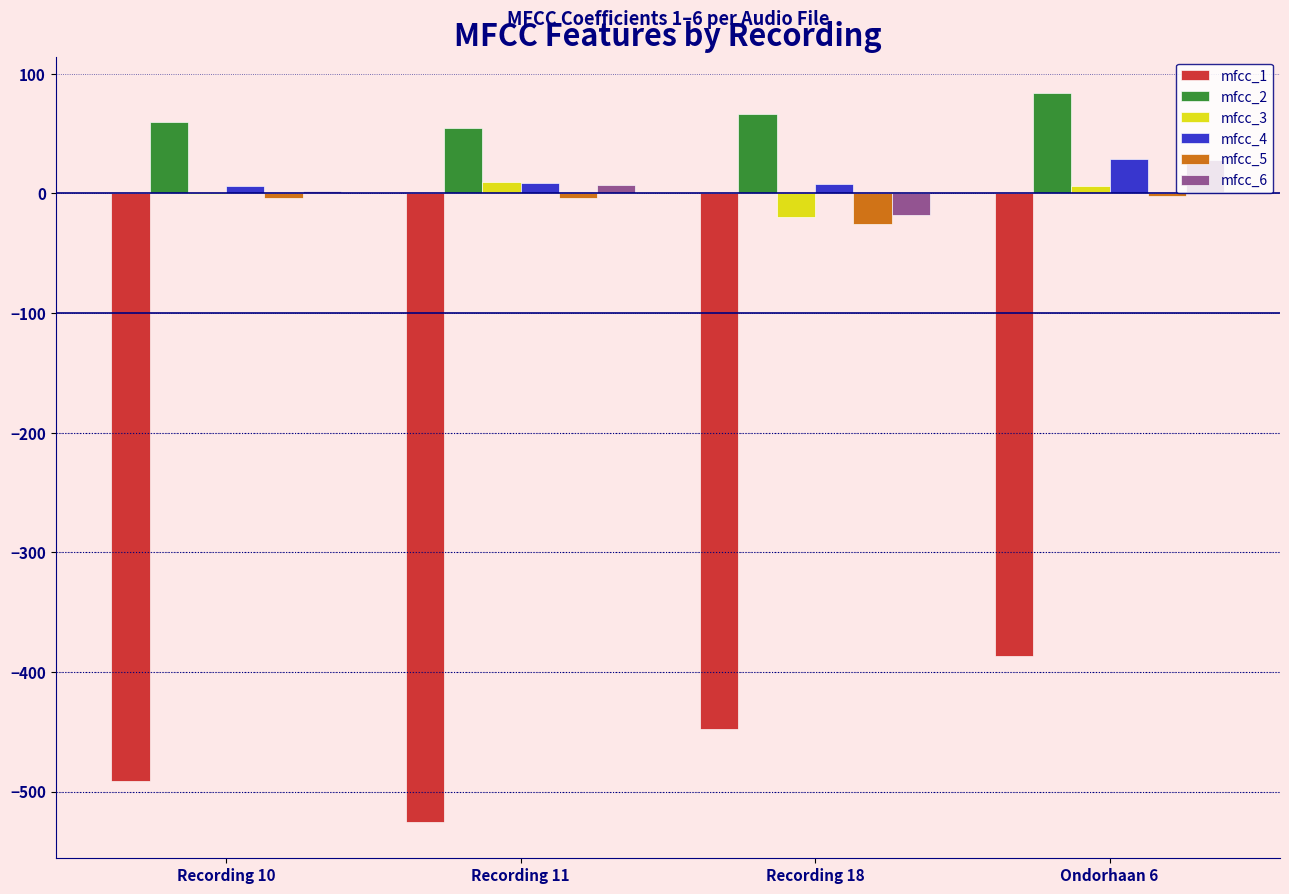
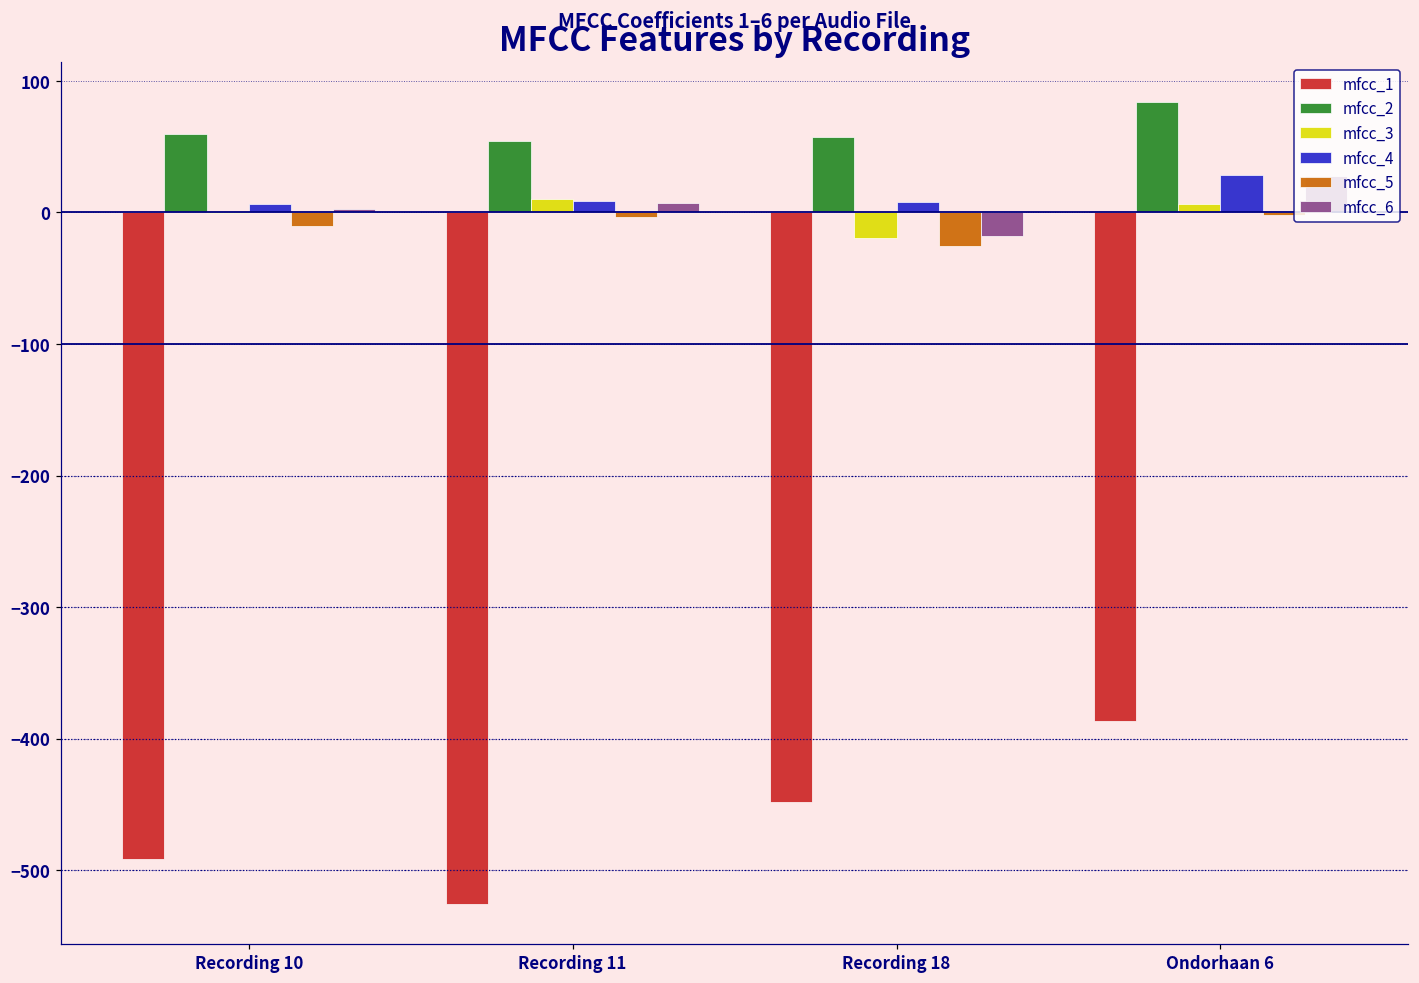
  {
    "mfcc_1": {
      "Recording 10": -491,
      "Recording 11": -525,
      "Recording 18": -448,
      "Ondorhaan 6": -387
    },
    "mfcc_2": {
      "Recording 10": 60,
      "Recording 11": 55,
-     "Recording 18": 67,
+     "Recording 18": 58,
      "Ondorhaan 6": 84
    },
    "mfcc_3": {
      "Recording 11": 10,
      "Recording 18": -19,
      "Ondorhaan 6": 6
    },
    "mfcc_4": {
      "Recording 10": 6,
      "Recording 11": 8,
      "Recording 18": 8,
      "Ondorhaan 6": 29
    },
    "mfcc_5": {
-     "Recording 10": -3,
+     "Recording 10": -10,
      "Recording 11": -3,
      "Recording 18": -26
    },
    "mfcc_6": {
      "Recording 10": 2,
      "Recording 11": 7,
      "Recording 18": -18
    }
  }
